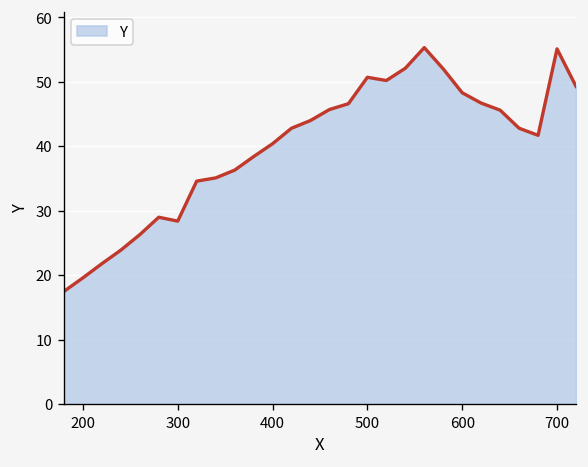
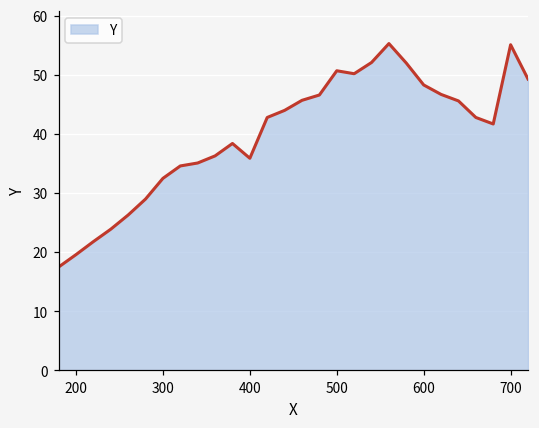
  {
    "200": 20,
-   "300": 28,
-   "400": 40,
+   "300": 33,
+   "400": 36,
    "500": 51,
    "600": 48,
    "700": 55
  }
